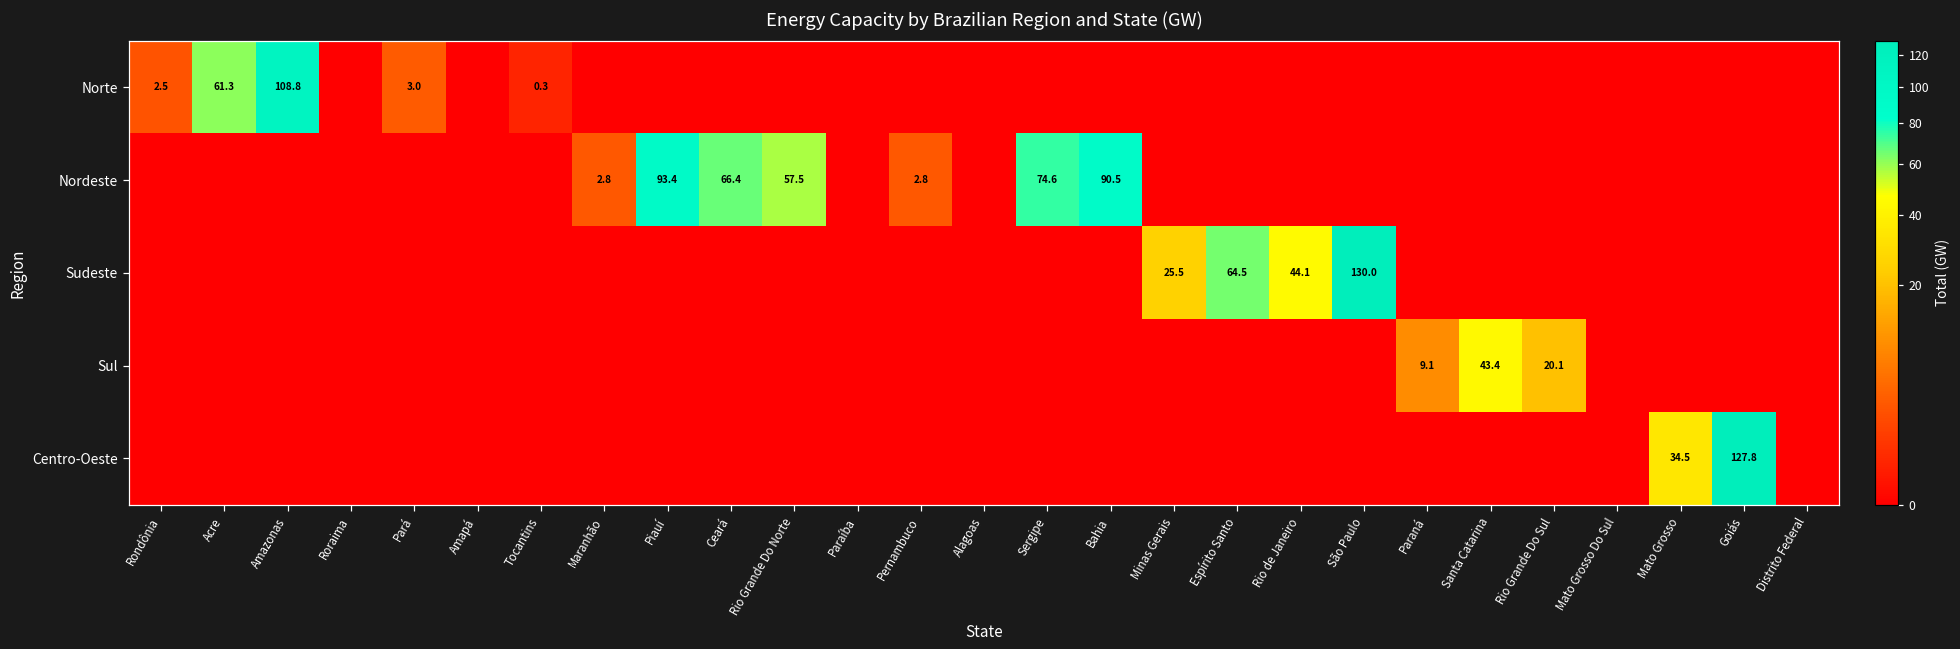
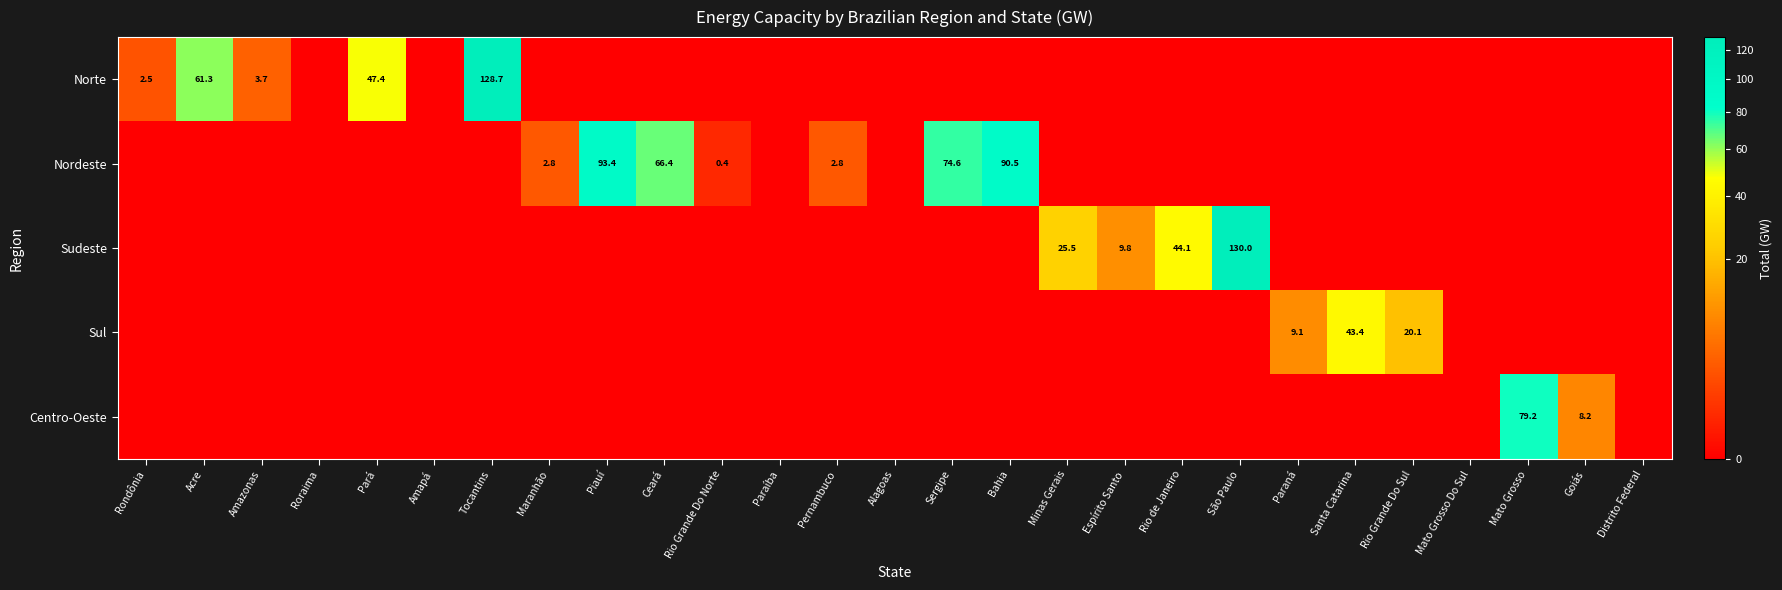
  {
    "Norte": {
      "Rondônia": 2.5,
      "Acre": 61.3,
-     "Amazonas": 108.8,
-     "Pará": 3.0,
-     "Tocantins": 0.3
+     "Amazonas": 3.7,
+     "Pará": 47.4,
+     "Tocantins": 128.7
    },
    "Nordeste": {
      "Maranhão": 2.8,
      "Piauí": 93.4,
      "Ceará": 66.4,
-     "Rio Grande Do Norte": 57.5,
+     "Rio Grande Do Norte": 0.4,
      "Pernambuco": 2.8,
      "Sergipe": 74.6,
      "Bahia": 90.5
    },
    "Sudeste": {
      "Minas Gerais": 25.5,
-     "Espírito Santo": 64.5,
+     "Espírito Santo": 9.8,
      "Rio de Janeiro": 44.1,
      "São Paulo": 130.0
    },
    "Sul": {
      "Paraná": 9.1,
      "Santa Catarina": 43.4,
      "Rio Grande Do Sul": 20.1
    },
    "Centro-Oeste": {
-     "Mato Grosso": 34.5,
-     "Goiás": 127.8
+     "Mato Grosso": 79.2,
+     "Goiás": 8.2
    }
  }
